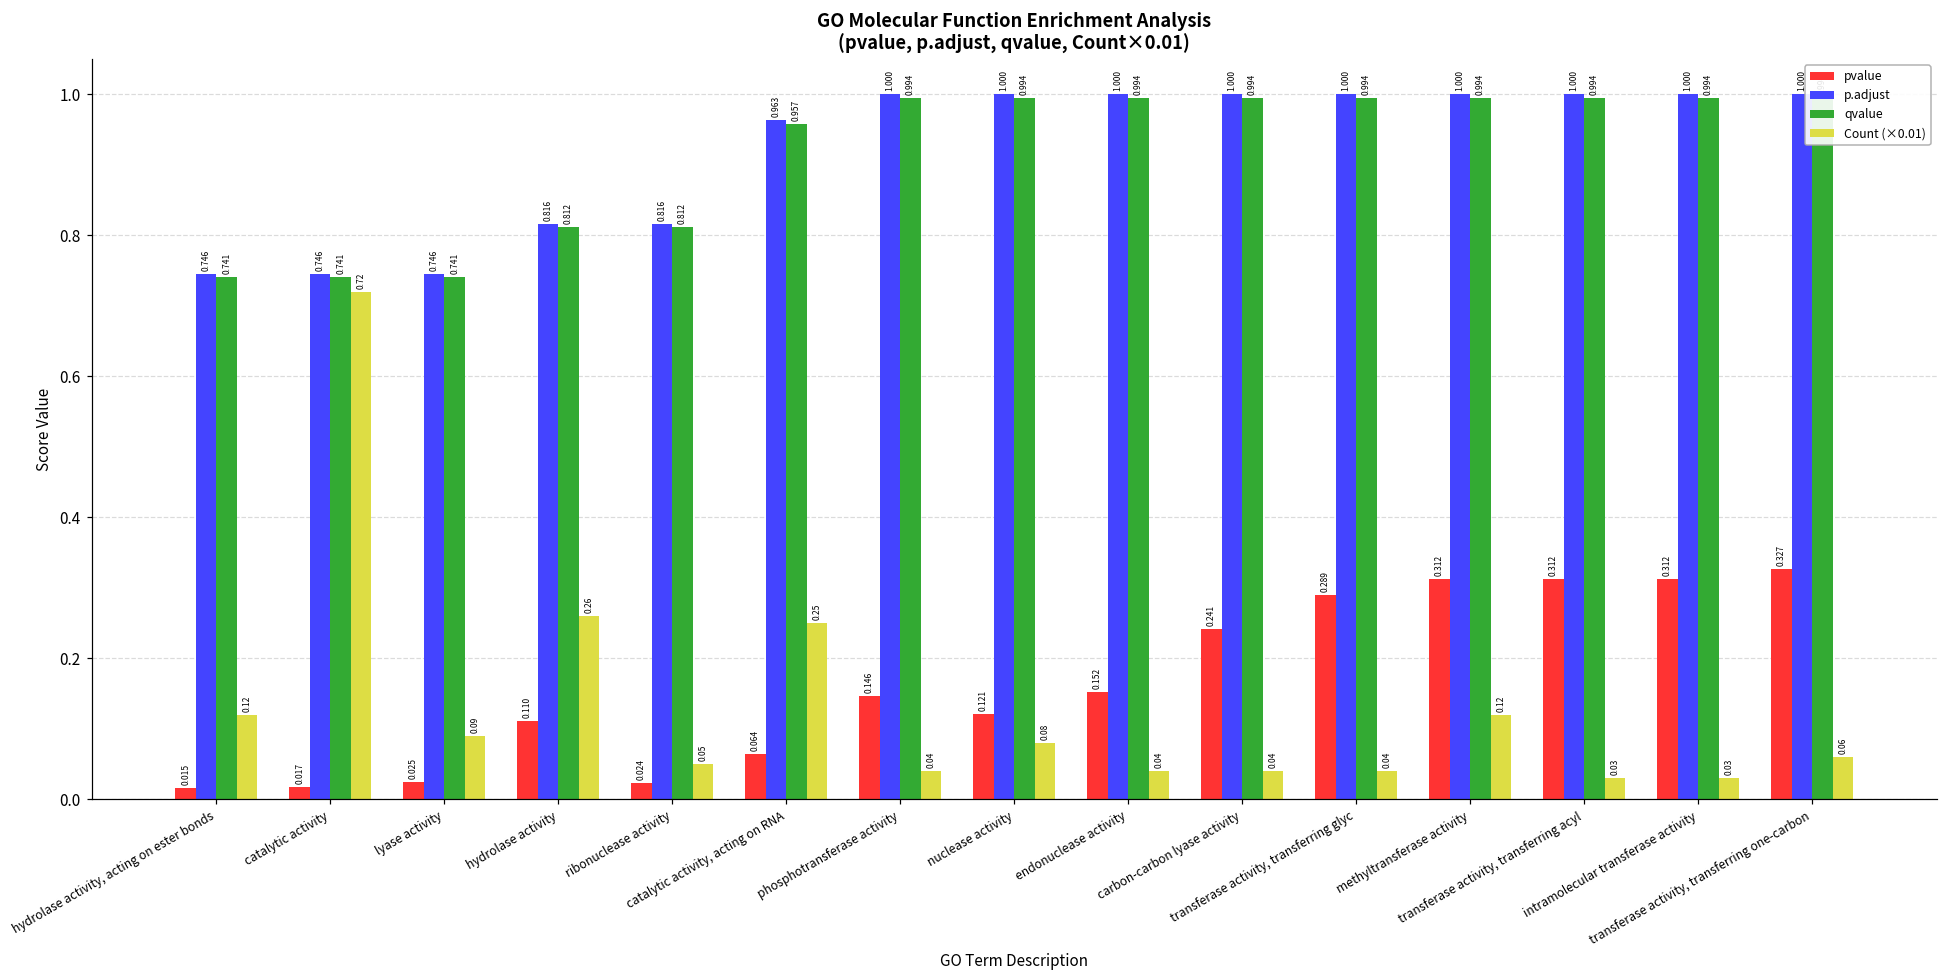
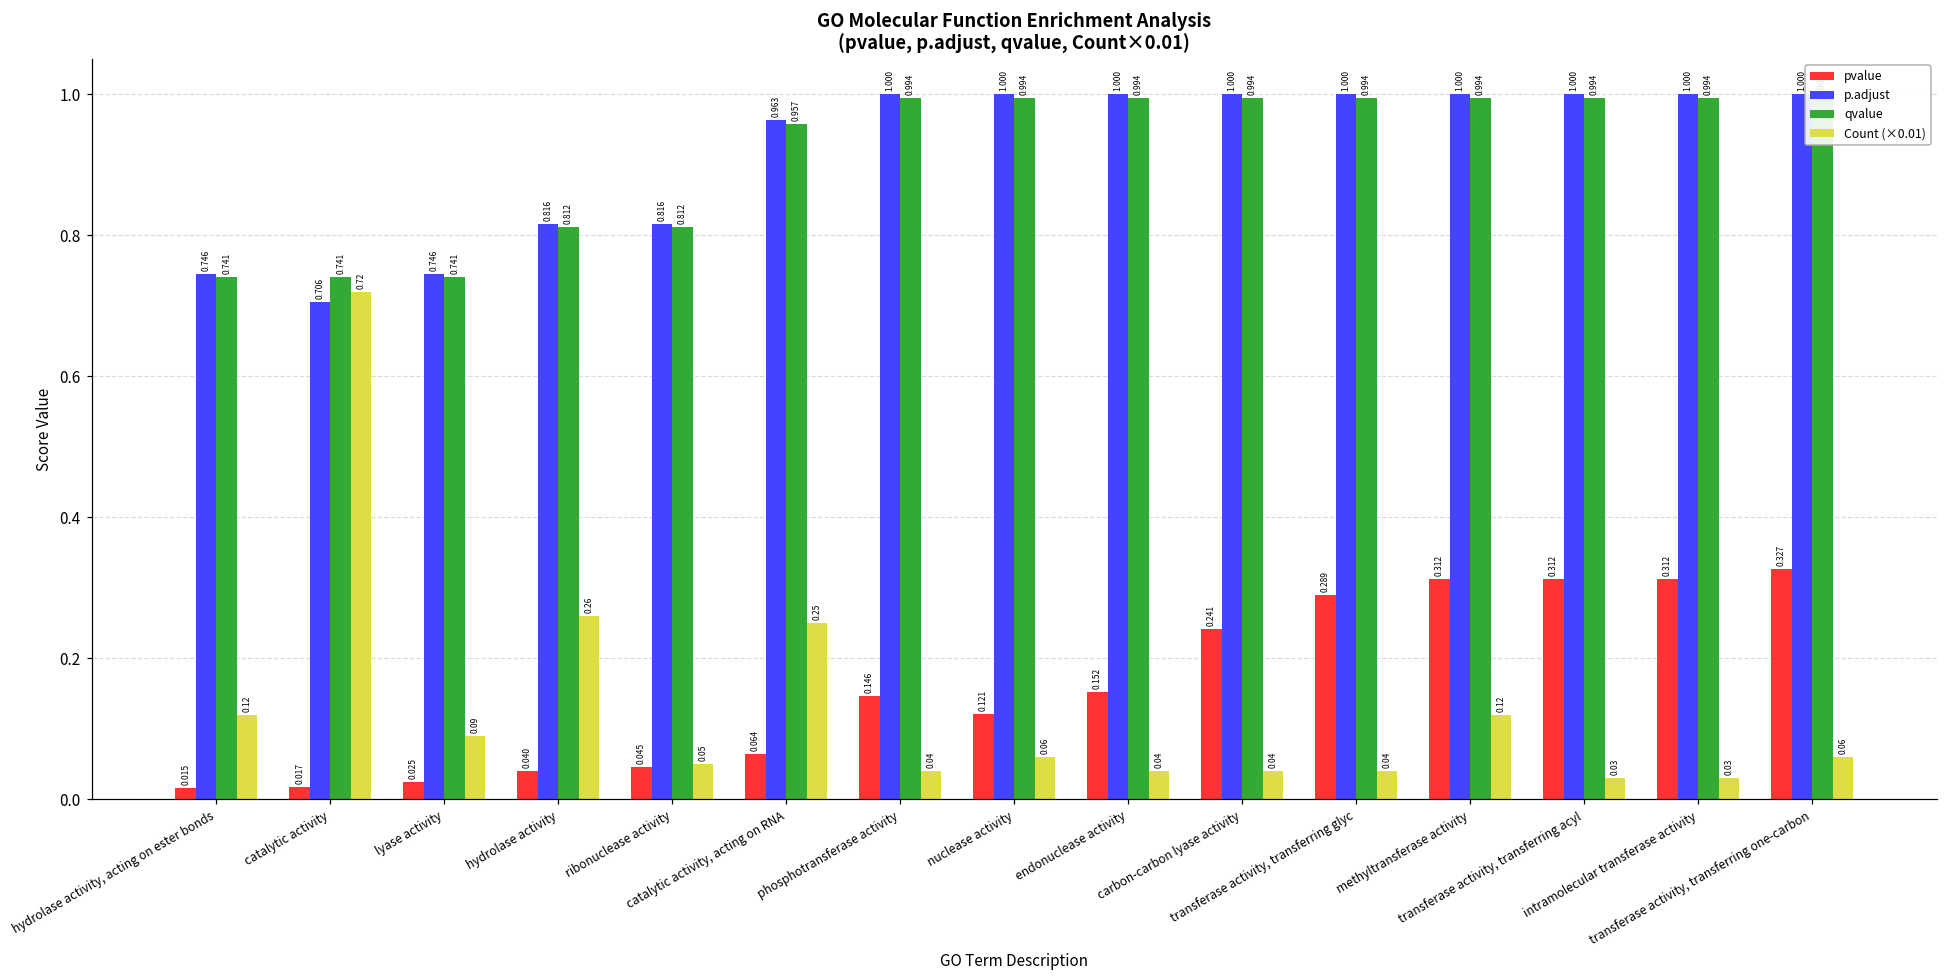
  {
    "pvalue": {
      "hydrolase activity, acting on ester bonds": 0.015,
      "catalytic activity": 0.017,
      "lyase activity": 0.025,
-     "hydrolase activity": 0.110,
-     "ribonuclease activity": 0.024,
+     "hydrolase activity": 0.040,
+     "ribonuclease activity": 0.045,
      "catalytic activity, acting on RNA": 0.064,
      "phosphotransferase activity": 0.146,
      "nuclease activity": 0.121,
      "endonuclease activity": 0.152,
      "carbon-carbon lyase activity": 0.241,
      "transferase activity, transferring glyc": 0.289,
      "methyltransferase activity": 0.312,
      "transferase activity, transferring acyl": 0.312,
      "intramolecular transferase activity": 0.312,
      "transferase activity, transferring one-carbon": 0.327
    },
    "p.adjust": {
      "hydrolase activity, acting on ester bonds": 0.746,
-     "catalytic activity": 0.746,
+     "catalytic activity": 0.706,
      "lyase activity": 0.746,
      "hydrolase activity": 0.816,
      "ribonuclease activity": 0.816,
      "catalytic activity, acting on RNA": 0.963,
      "phosphotransferase activity": 1.000,
      "nuclease activity": 1.000,
      "endonuclease activity": 1.000,
      "carbon-carbon lyase activity": 1.000,
      "transferase activity, transferring glyc": 1.000,
      "methyltransferase activity": 1.000,
      "transferase activity, transferring acyl": 1.000,
      "intramolecular transferase activity": 1.000
    },
    "qvalue": {
      "hydrolase activity, acting on ester bonds": 0.741,
      "catalytic activity": 0.741,
      "lyase activity": 0.741,
      "hydrolase activity": 0.812,
      "ribonuclease activity": 0.812,
      "catalytic activity, acting on RNA": 0.957,
      "phosphotransferase activity": 0.994,
      "nuclease activity": 0.994,
      "endonuclease activity": 0.994,
      "carbon-carbon lyase activity": 0.994,
      "transferase activity, transferring glyc": 0.994,
      "methyltransferase activity": 0.994,
      "transferase activity, transferring acyl": 0.994,
      "intramolecular transferase activity": 0.994
    },
    "Count (×0.01)": {
      "hydrolase activity, acting on ester bonds": 0.12,
      "catalytic activity": 0.72,
      "lyase activity": 0.09,
      "hydrolase activity": 0.26,
      "ribonuclease activity": 0.05,
      "catalytic activity, acting on RNA": 0.25,
      "phosphotransferase activity": 0.04,
-     "nuclease activity": 0.08,
+     "nuclease activity": 0.06,
      "endonuclease activity": 0.04,
      "carbon-carbon lyase activity": 0.04,
      "transferase activity, transferring glyc": 0.04,
      "methyltransferase activity": 0.12,
      "transferase activity, transferring acyl": 0.03,
      "intramolecular transferase activity": 0.03,
      "transferase activity, transferring one-carbon": 0.06
    }
  }
